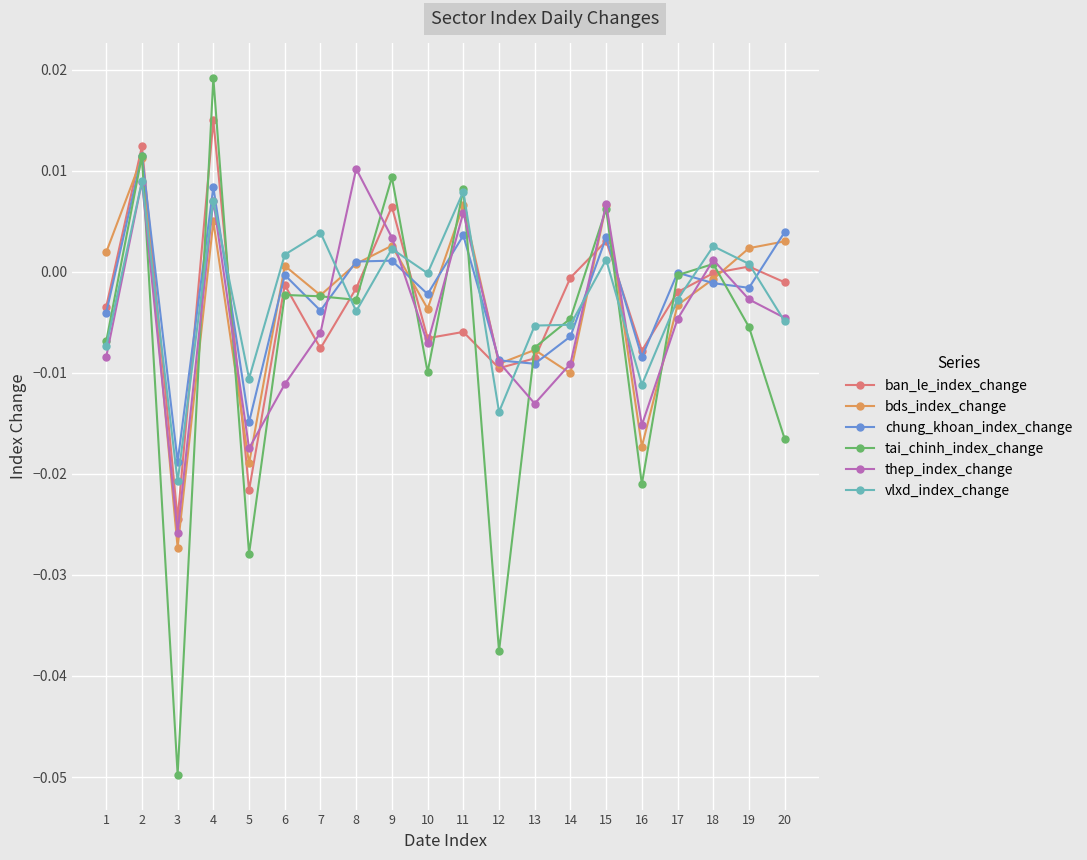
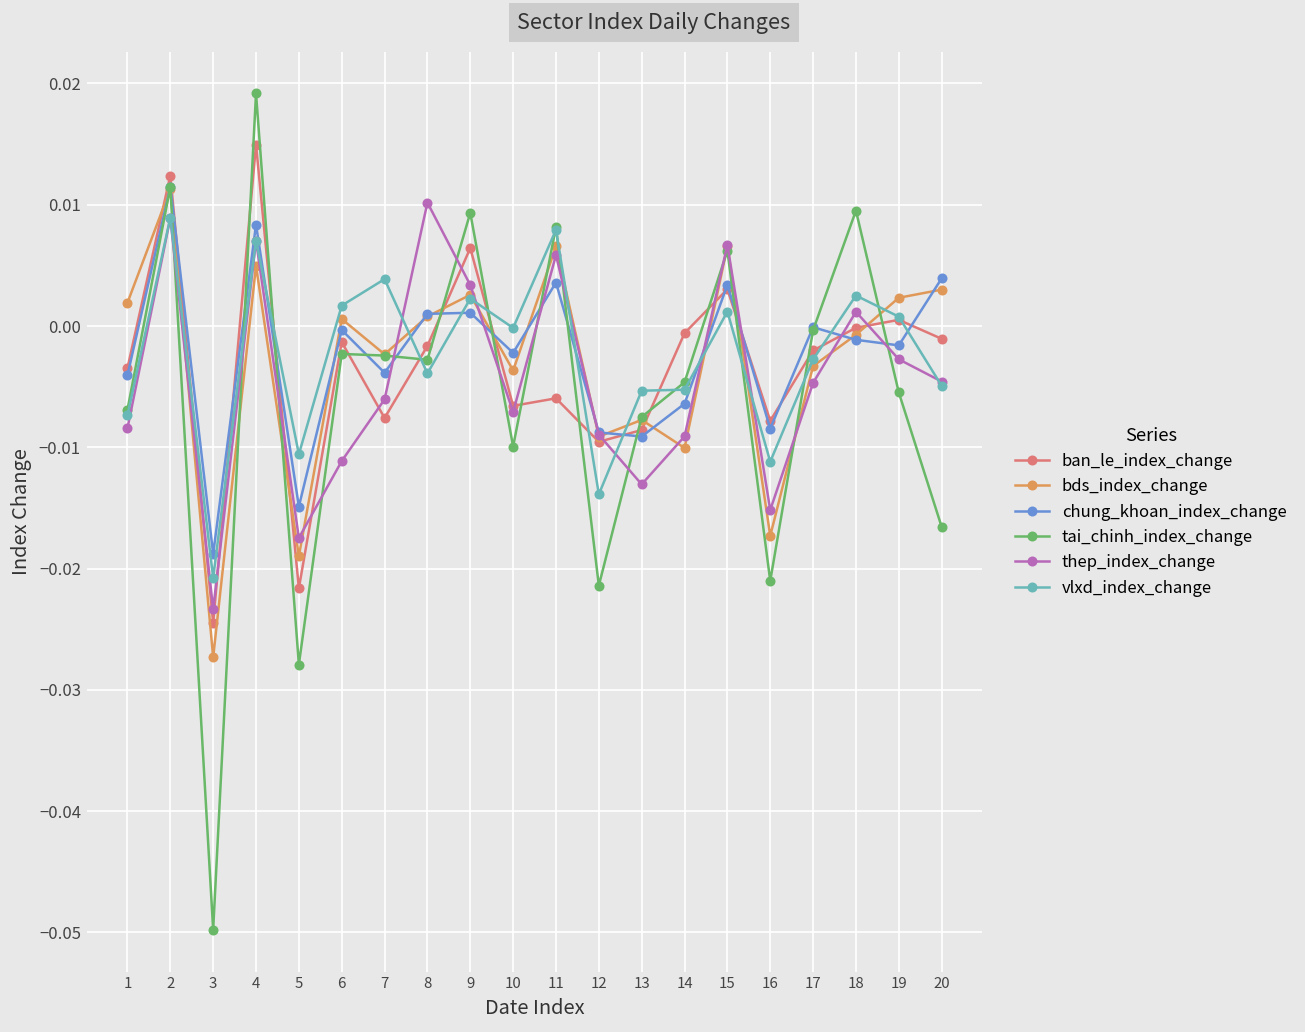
  {
    "tai_chinh_index_change": {
      "1": -0.0069,
      "3": -0.0498,
      "4": 0.0192,
      "5": -0.0279,
      "6": -0.0023,
      "8": -0.0028,
      "9": 0.0093,
      "10": -0.0099,
-     "12": -0.0375,
+     "12": -0.0214,
      "14": -0.0046,
      "15": 0.0062,
      "16": -0.0210,
-     "18": 0.0008,
+     "18": 0.0095,
      "19": -0.0055,
      "20": -0.0166
    },
    "thep_index_change": {
      "1": -0.0084,
-     "3": -0.0259,
+     "3": -0.0234,
      "5": -0.0175,
      "6": -0.0111,
      "7": -0.0060,
      "8": 0.0102,
      "9": 0.0034,
      "10": -0.0071,
      "11": 0.0058,
      "13": -0.0131,
      "14": -0.0091,
      "16": -0.0152,
      "17": -0.0047,
      "18": 0.0012,
      "19": -0.0027,
      "20": -0.0046
    }
  }
